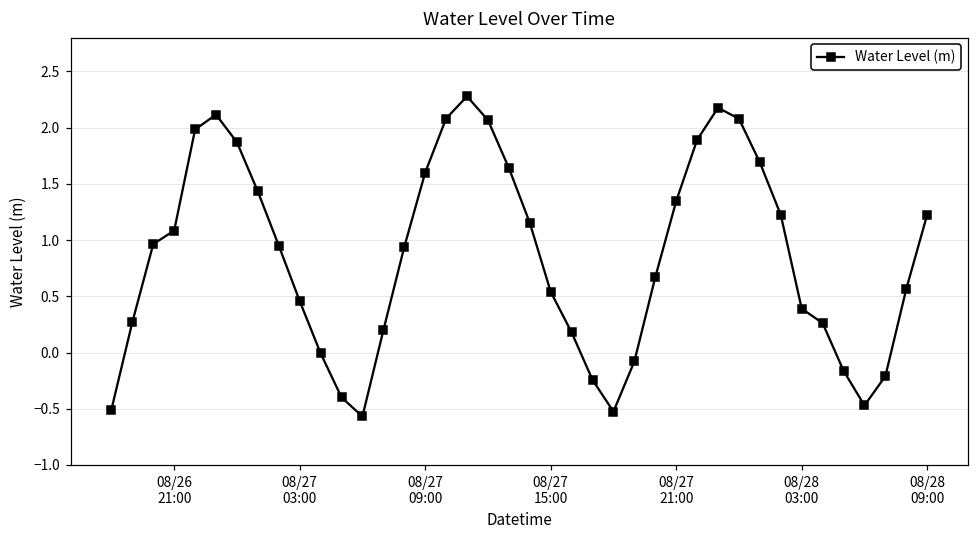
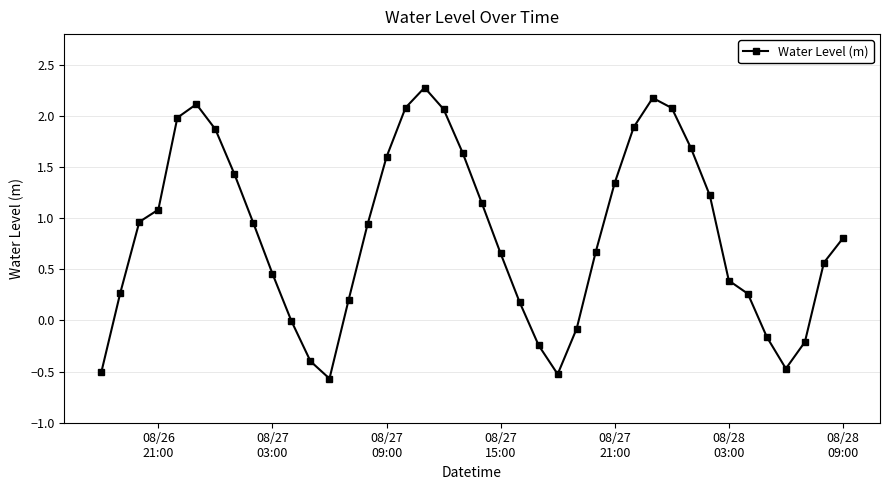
  {
    "08/26 21:00": 1.08,
    "08/27 03:00": 0.46,
    "08/27 09:00": 1.60,
-   "08/27 15:00": 0.54,
+   "08/27 15:00": 0.66,
    "08/27 21:00": 1.35,
    "08/28 03:00": 0.39,
-   "08/28 09:00": 1.23
+   "08/28 09:00": 0.80
  }
